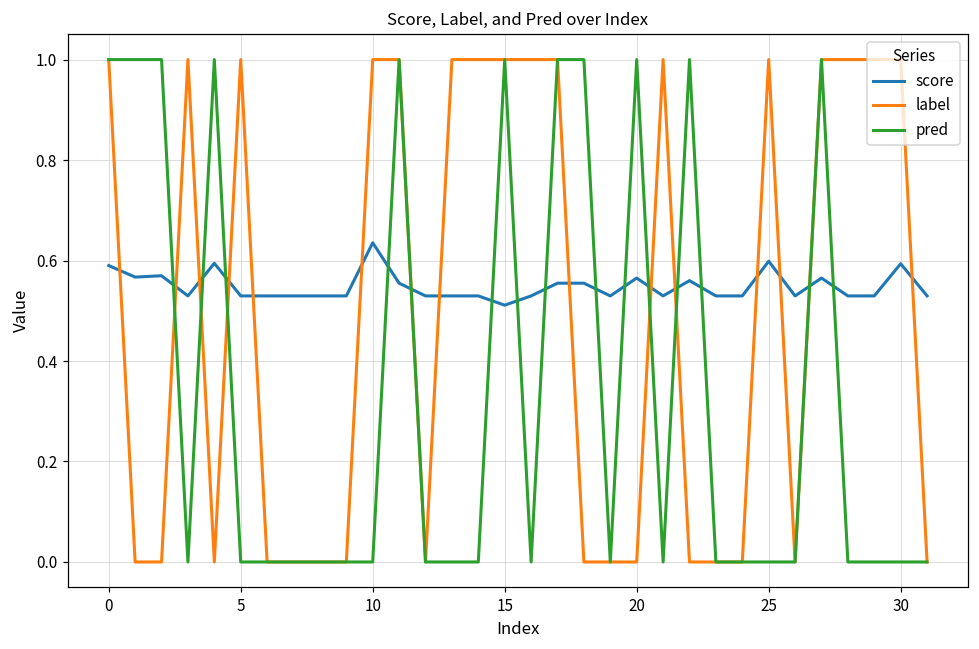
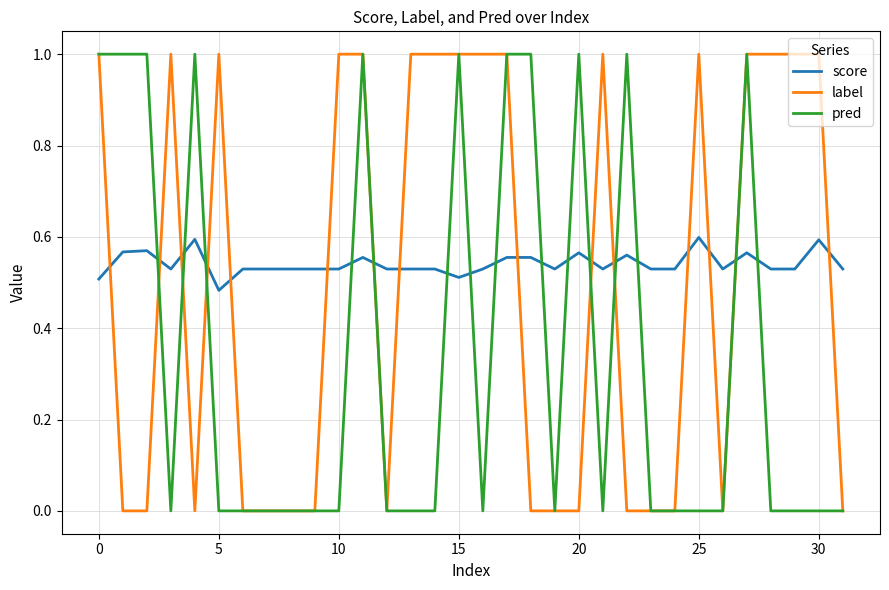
  {
    "score": {
-     "0": 0.59,
-     "5": 0.53,
-     "10": 0.64,
+     "0": 0.51,
+     "5": 0.48,
+     "10": 0.53,
      "15": 0.51,
      "20": 0.57,
      "25": 0.60,
      "30": 0.59
    },
    "label": {
      "5": 1.00,
      "10": 1.00,
      "20": 0.00,
      "25": 1.00
    },
    "pred": {
      "5": 0.00,
      "10": 0.00,
      "20": 1.00,
      "25": 0.00,
      "30": 0.00
    }
  }
